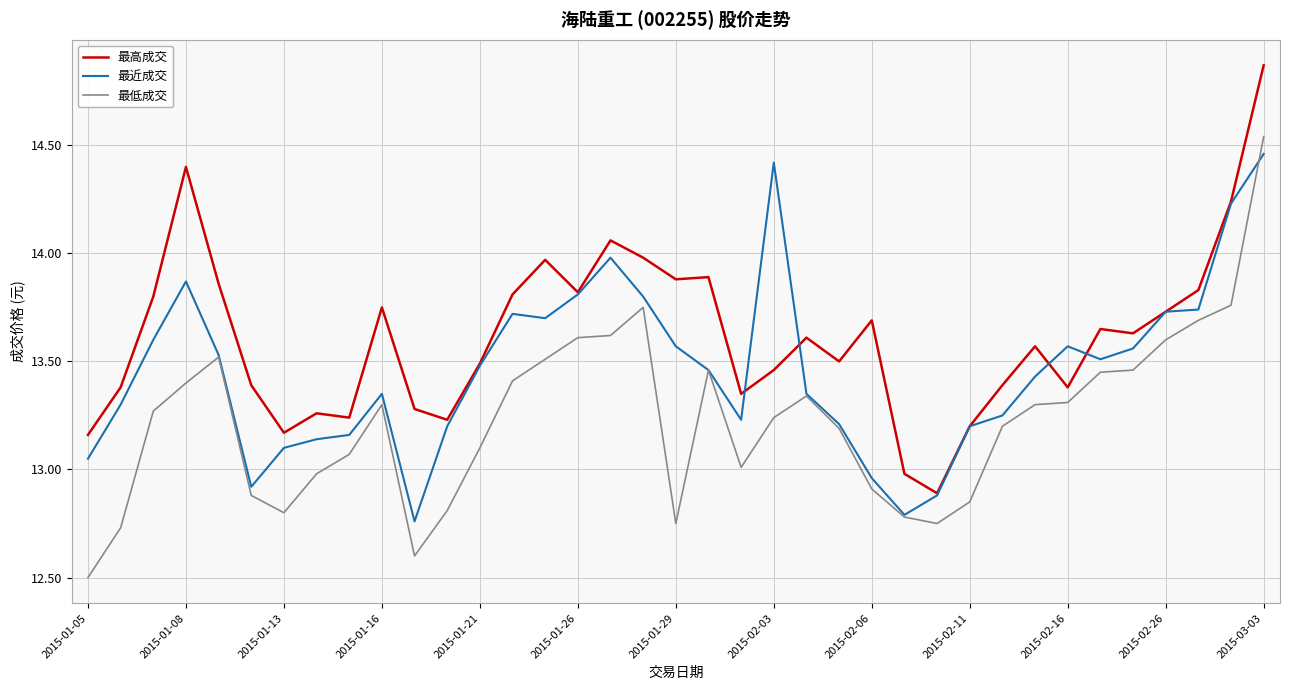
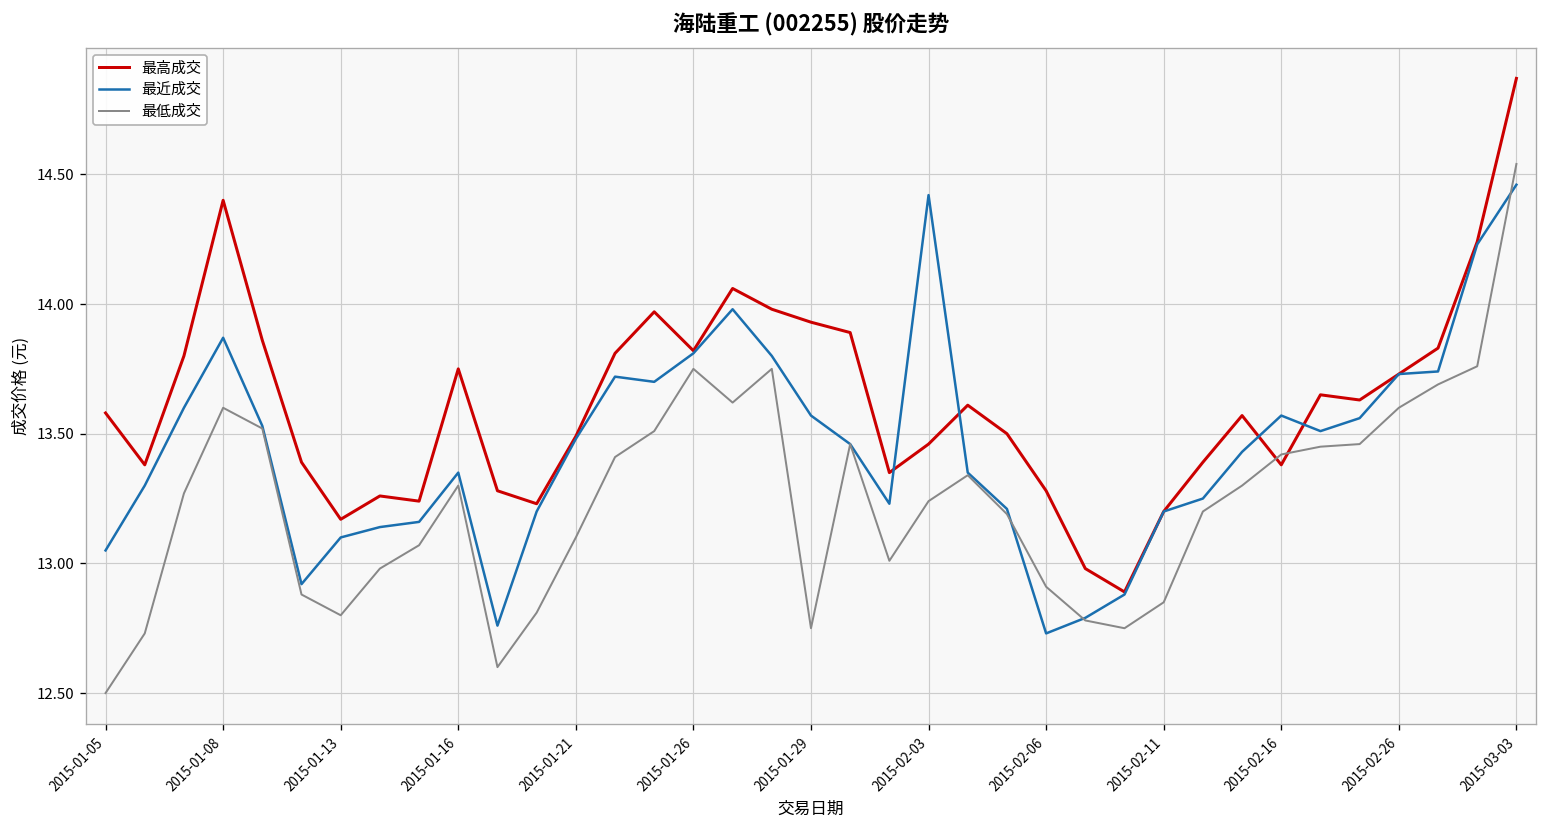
  {
    "最高成交": {
-     "2015-01-05": 13.16,
+     "2015-01-05": 13.58,
      "2015-01-08": 14.40,
      "2015-01-13": 13.17,
      "2015-01-16": 13.75,
-     "2015-01-29": 13.88,
+     "2015-01-29": 13.93,
      "2015-02-03": 13.46,
-     "2015-02-06": 13.69,
+     "2015-02-06": 13.28,
      "2015-02-16": 13.38,
      "2015-03-03": 14.87
    },
    "最近成交": {
      "2015-01-05": 13.05,
      "2015-01-08": 13.87,
      "2015-01-13": 13.10,
      "2015-01-16": 13.35,
      "2015-01-29": 13.57,
      "2015-02-03": 14.42,
-     "2015-02-06": 12.96,
+     "2015-02-06": 12.73,
      "2015-02-16": 13.57,
      "2015-03-03": 14.46
    },
    "最低成交": {
      "2015-01-05": 12.50,
-     "2015-01-08": 13.4,
+     "2015-01-08": 13.6,
      "2015-01-13": 12.80,
      "2015-01-16": 13.30,
      "2015-01-21": 13.10,
-     "2015-01-26": 13.61,
+     "2015-01-26": 13.75,
      "2015-01-29": 12.75,
      "2015-02-03": 13.24,
      "2015-02-06": 12.91,
      "2015-02-11": 12.85,
-     "2015-02-16": 13.31,
+     "2015-02-16": 13.42,
      "2015-02-26": 13.60,
      "2015-03-03": 14.54
    }
  }
